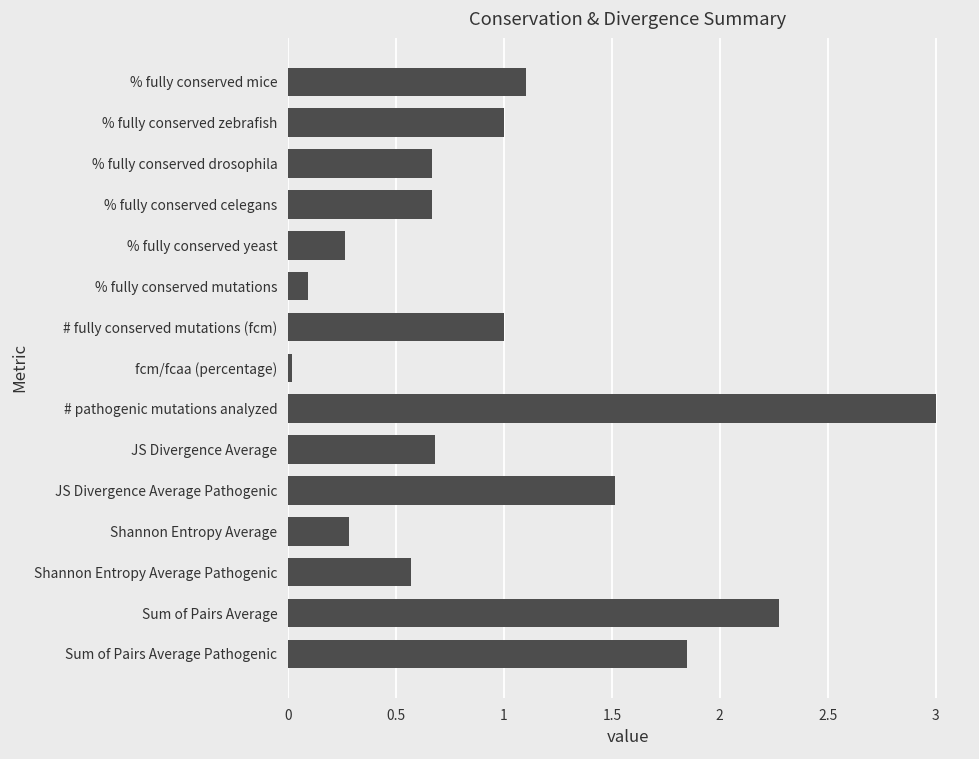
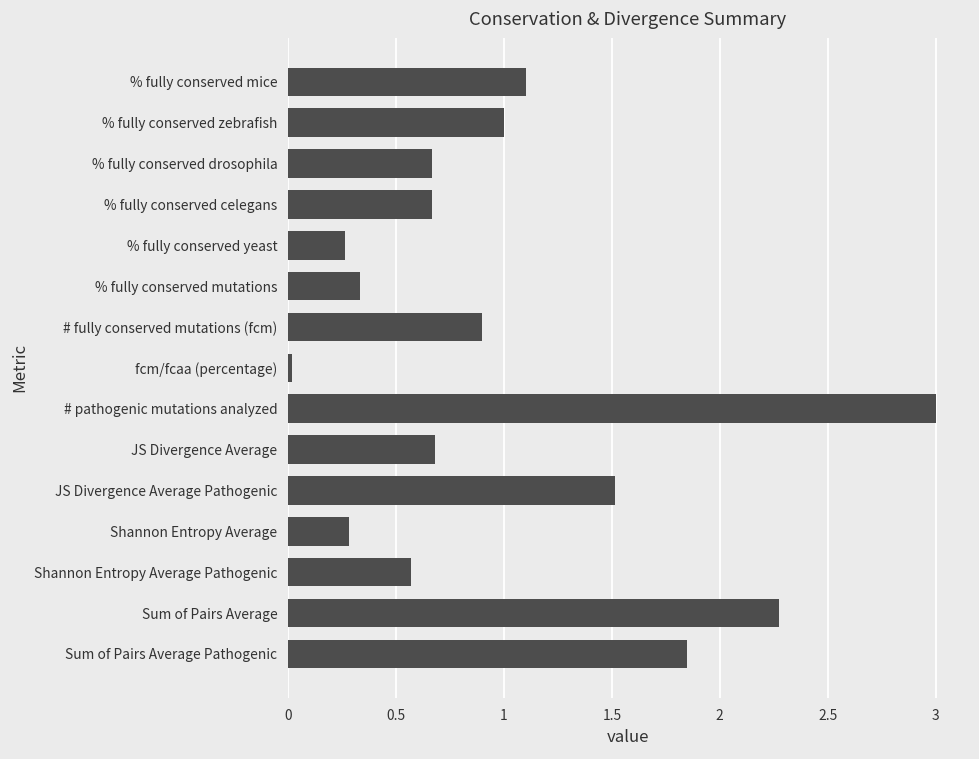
  {
    "% fully conserved mice": 1.10,
    "% fully conserved zebrafish": 1.00,
    "% fully conserved drosophila": 0.67,
    "% fully conserved celegans": 0.67,
    "% fully conserved yeast": 0.26,
-   "% fully conserved mutations": 0.09,
-   "# fully conserved mutations (fcm)": 1.0,
+   "% fully conserved mutations": 0.33,
+   "# fully conserved mutations (fcm)": 0.9,
    "fcm/fcaa (percentage)": 0.02,
    "# pathogenic mutations analyzed": 3.00,
    "JS Divergence Average": 0.68,
    "JS Divergence Average Pathogenic": 1.51,
    "Shannon Entropy Average": 0.28,
    "Shannon Entropy Average Pathogenic": 0.57,
    "Sum of Pairs Average": 2.27,
    "Sum of Pairs Average Pathogenic": 1.85
  }
